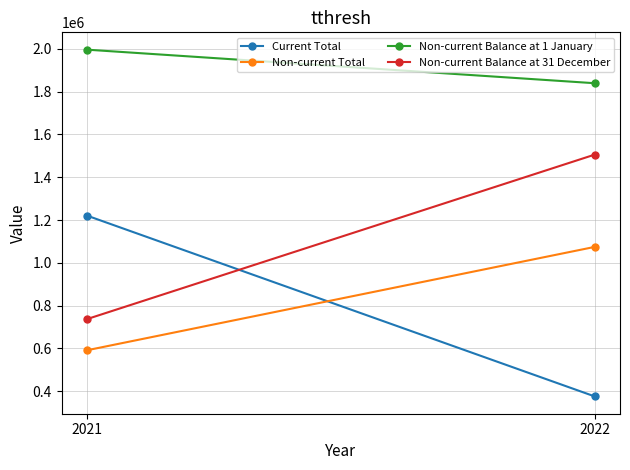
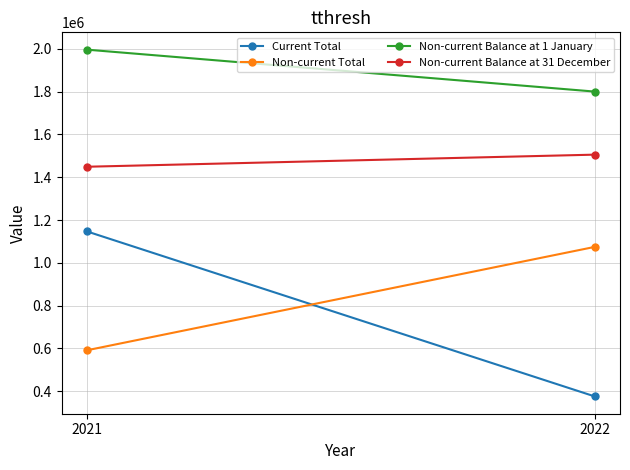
  {
    "Current Total": {
-     "2021": 1220000,
+     "2021": 1150000,
      "2022": 380000
    },
    "Non-current Total": {
      "2021": 590000,
      "2022": 1070000
    },
    "Non-current Balance at 1 January": {
      "2021": 2000000,
-     "2022": 1840000
+     "2022": 1800000
    },
    "Non-current Balance at 31 December": {
-     "2021": 740000,
+     "2021": 1450000,
      "2022": 1510000
    }
  }
